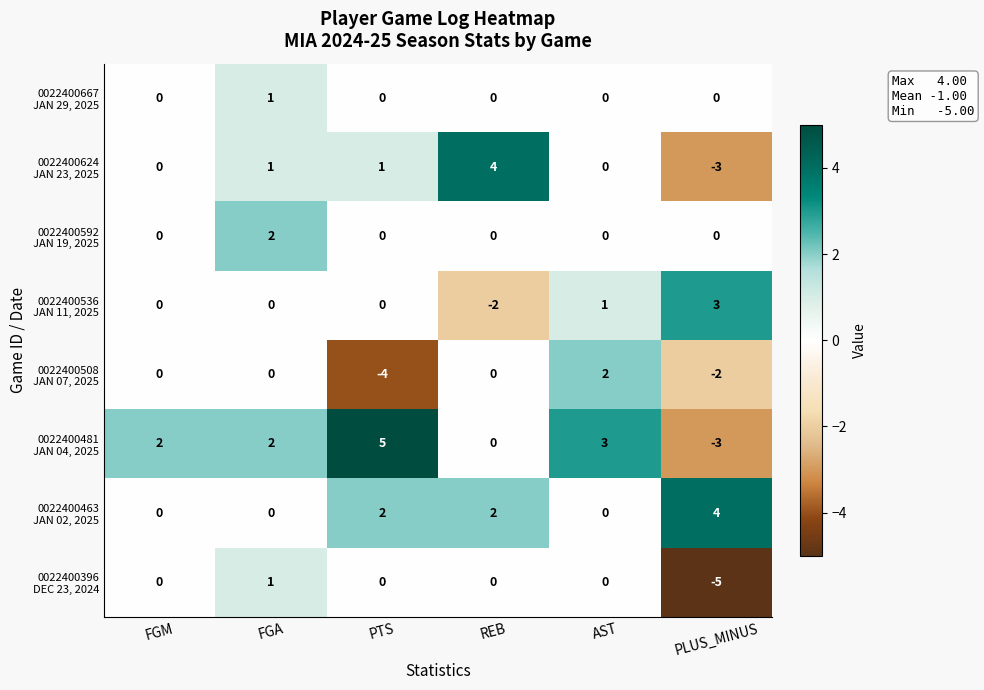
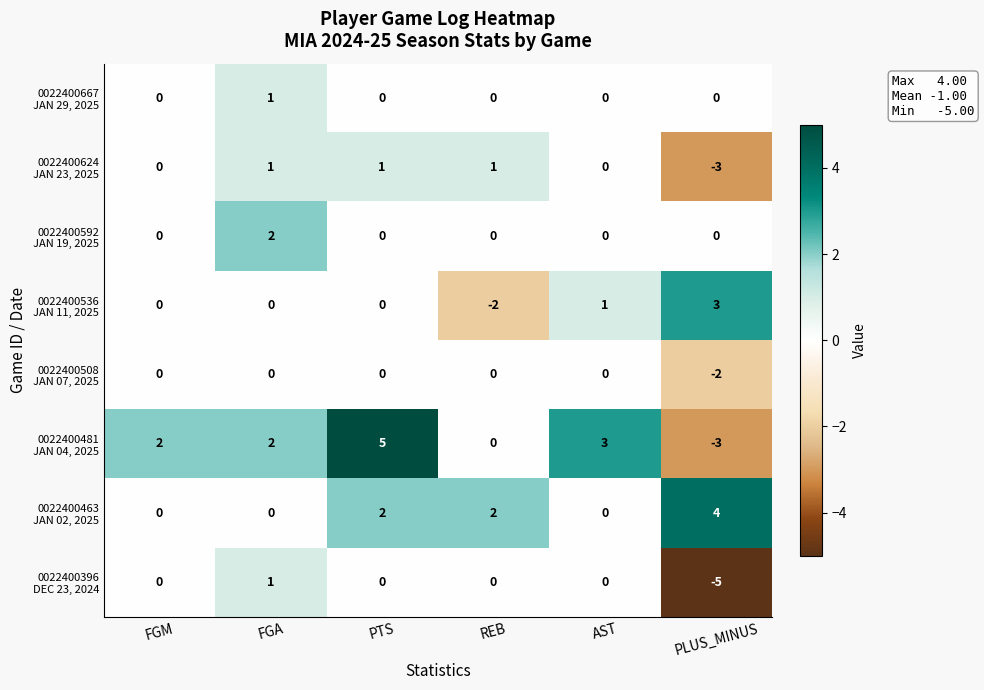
  {
    "0022400667 JAN 29, 2025": {
      "FGM": 0,
      "FGA": 1,
      "PTS": 0,
      "REB": 0,
      "AST": 0,
      "PLUS_MINUS": 0
    },
    "0022400624 JAN 23, 2025": {
      "FGM": 0,
      "FGA": 1,
      "PTS": 1,
-     "REB": 4,
+     "REB": 1,
      "AST": 0,
      "PLUS_MINUS": -3
    },
    "0022400592 JAN 19, 2025": {
      "FGM": 0,
      "FGA": 2,
      "PTS": 0,
      "REB": 0,
      "AST": 0,
      "PLUS_MINUS": 0
    },
    "0022400536 JAN 11, 2025": {
      "FGM": 0,
      "FGA": 0,
      "PTS": 0,
      "REB": -2,
      "AST": 1,
      "PLUS_MINUS": 3
    },
    "0022400508 JAN 07, 2025": {
      "FGM": 0,
      "FGA": 0,
-     "PTS": -4,
+     "PTS": 0,
      "REB": 0,
-     "AST": 2,
+     "AST": 0,
      "PLUS_MINUS": -2
    },
    "0022400481 JAN 04, 2025": {
      "FGM": 2,
      "FGA": 2,
      "PTS": 5,
      "REB": 0,
      "AST": 3,
      "PLUS_MINUS": -3
    },
    "0022400463 JAN 02, 2025": {
      "FGM": 0,
      "FGA": 0,
      "PTS": 2,
      "REB": 2,
      "AST": 0,
      "PLUS_MINUS": 4
    },
    "0022400396 DEC 23, 2024": {
      "FGM": 0,
      "FGA": 1,
      "PTS": 0,
      "REB": 0,
      "AST": 0,
      "PLUS_MINUS": -5
    }
  }
